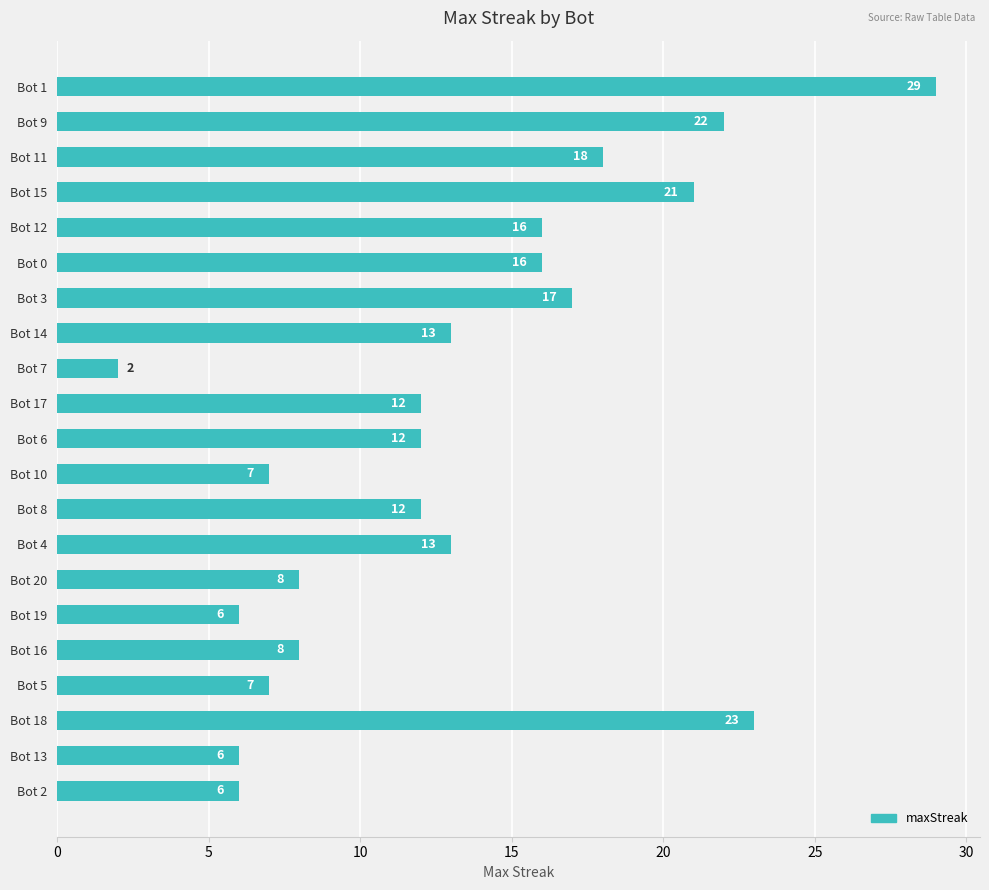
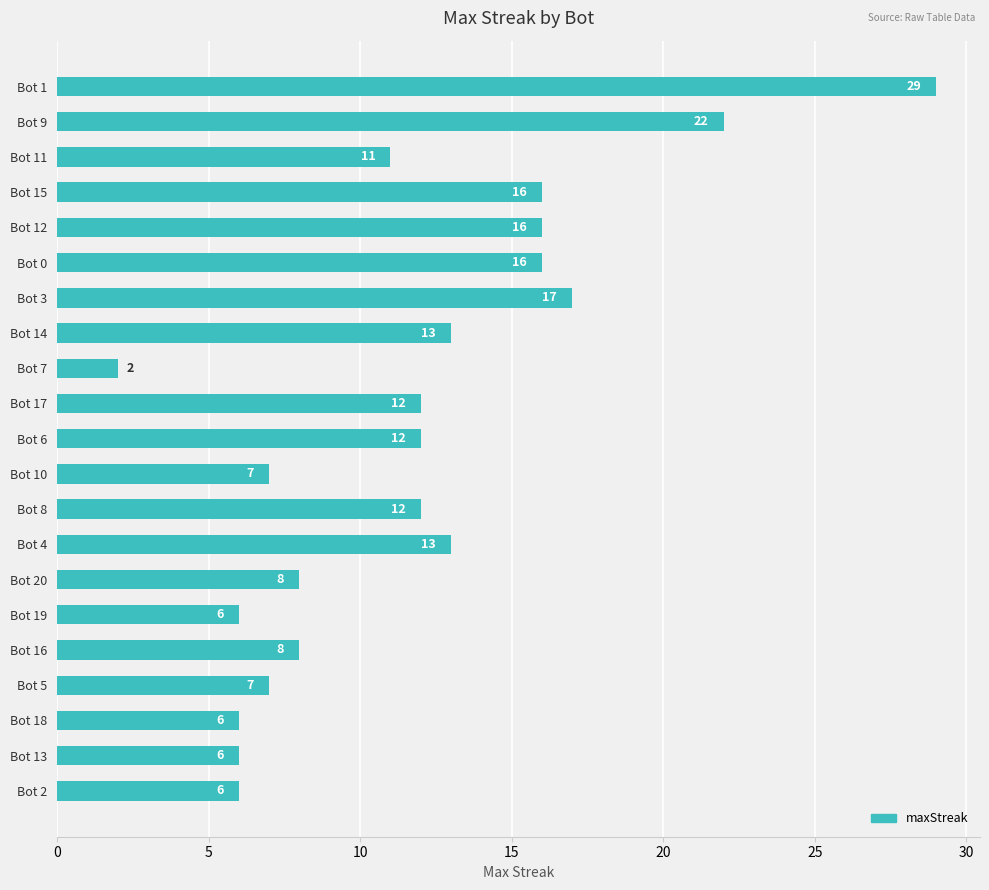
  {
    "Bot 1": 29,
    "Bot 9": 22,
-   "Bot 11": 18,
-   "Bot 15": 21,
+   "Bot 11": 11,
+   "Bot 15": 16,
    "Bot 12": 16,
    "Bot 0": 16,
    "Bot 3": 17,
    "Bot 14": 13,
    "Bot 7": 2,
    "Bot 17": 12,
    "Bot 6": 12,
    "Bot 10": 7,
    "Bot 8": 12,
    "Bot 4": 13,
    "Bot 20": 8,
    "Bot 19": 6,
    "Bot 16": 8,
    "Bot 5": 7,
-   "Bot 18": 23,
+   "Bot 18": 6,
    "Bot 13": 6,
    "Bot 2": 6
  }
